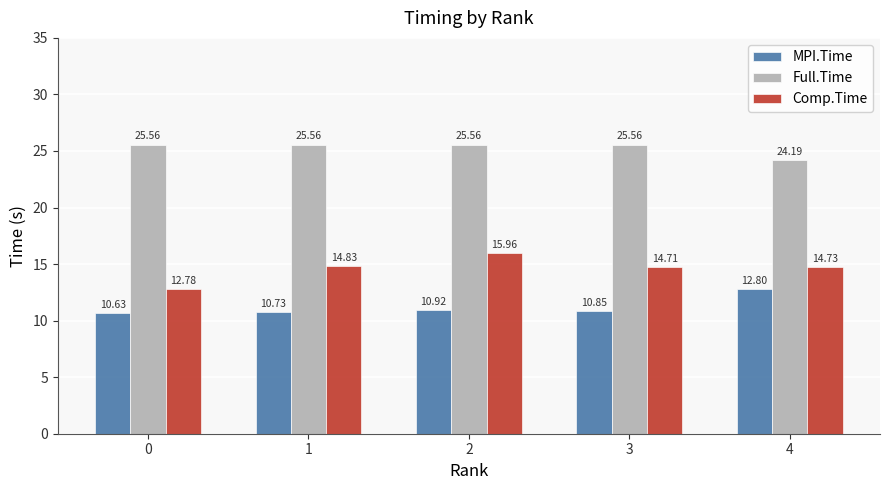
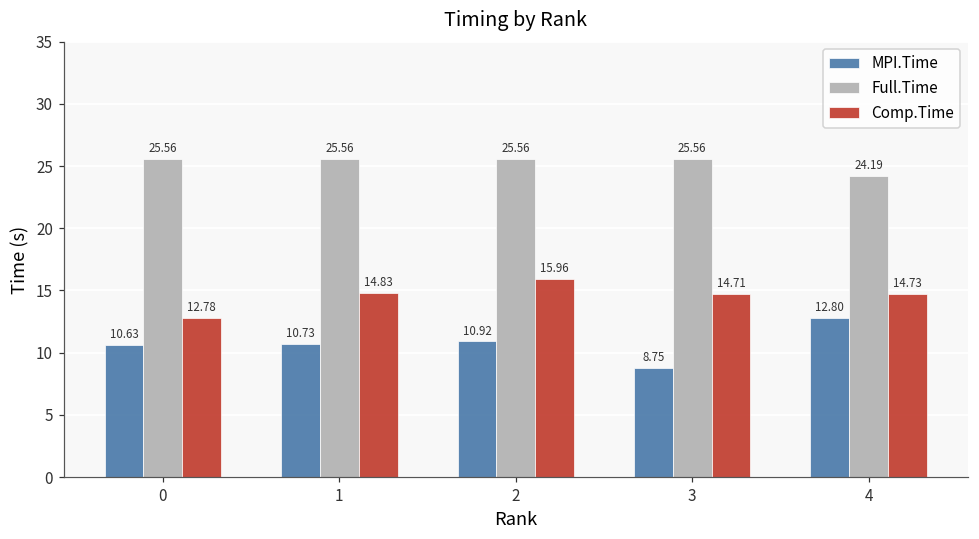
  {
    "MPI.Time": {
      "0": 10.63,
      "1": 10.73,
      "2": 10.92,
-     "3": 10.85,
+     "3": 8.75,
      "4": 12.80
    },
    "Full.Time": {
      "0": 25.56,
      "1": 25.56,
      "2": 25.56,
      "3": 25.56,
      "4": 24.19
    },
    "Comp.Time": {
      "0": 12.78,
      "1": 14.83,
      "2": 15.96,
      "3": 14.71,
      "4": 14.73
    }
  }
